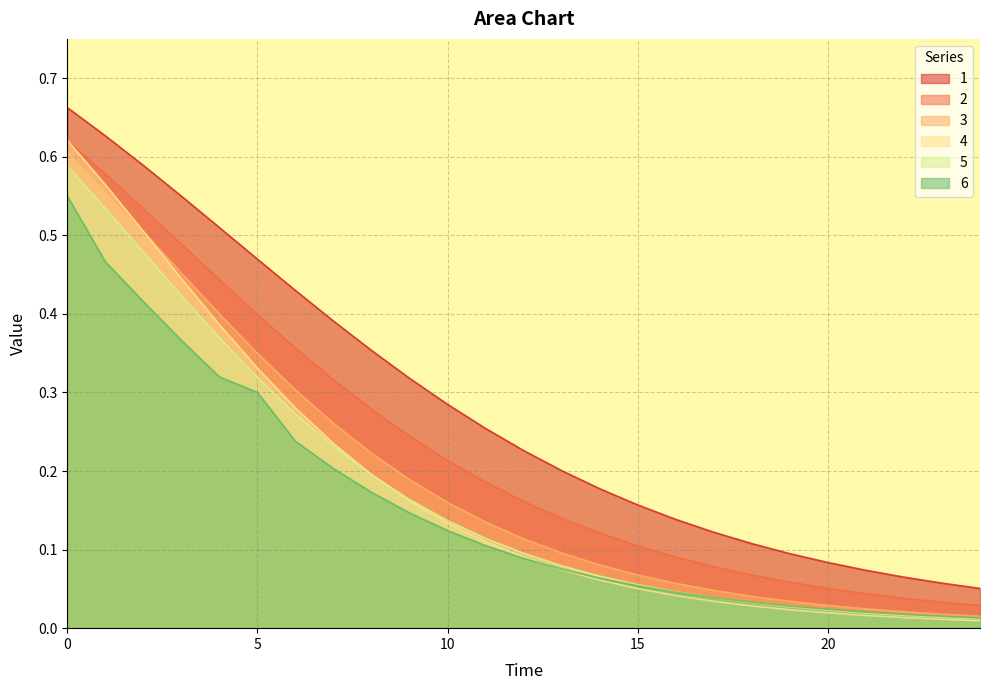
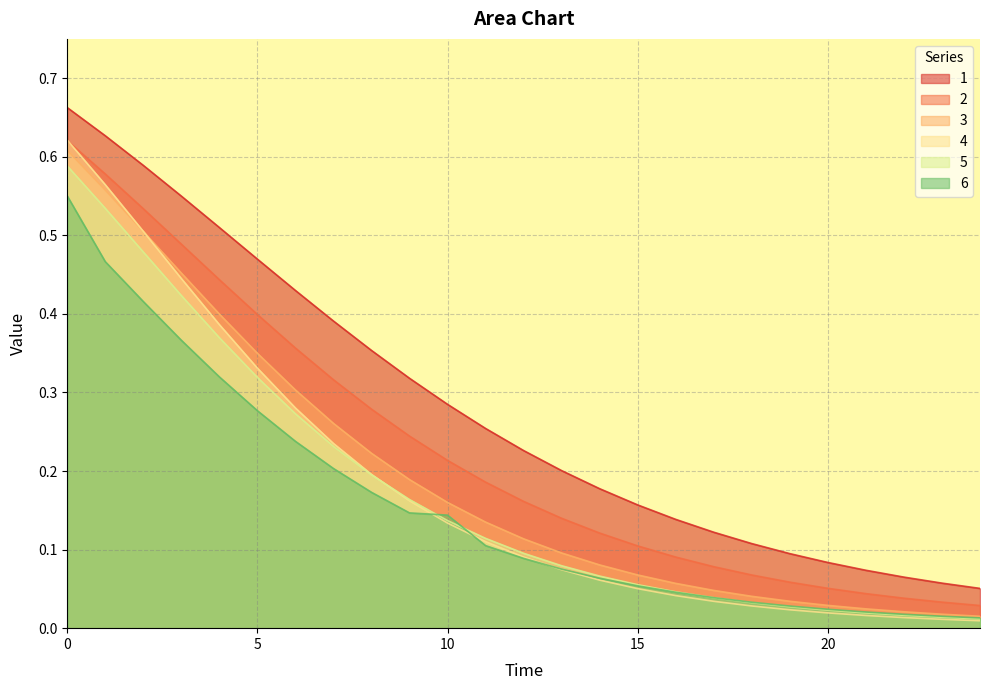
  {
    "6": {
      "0": 0.55,
-     "5": 0.30,
-     "10": 0.12
+     "5": 0.28,
+     "10": 0.14
    }
  }
